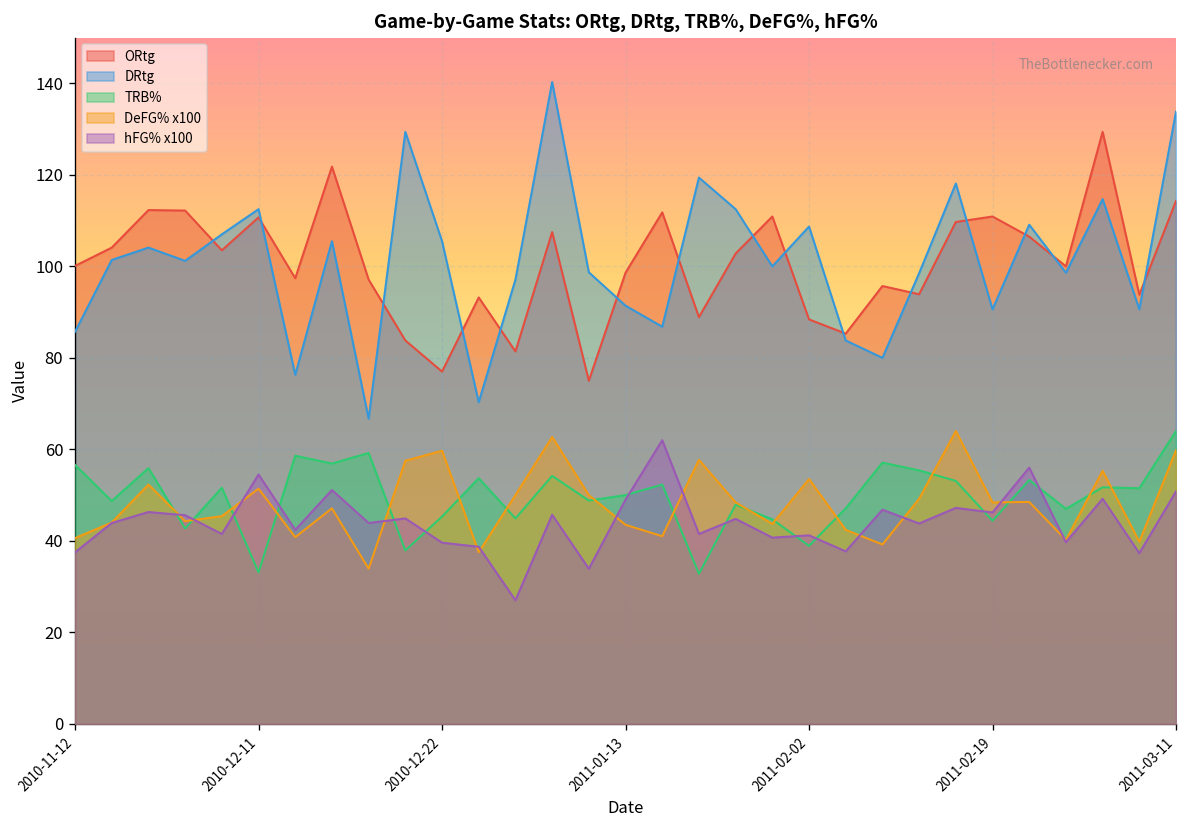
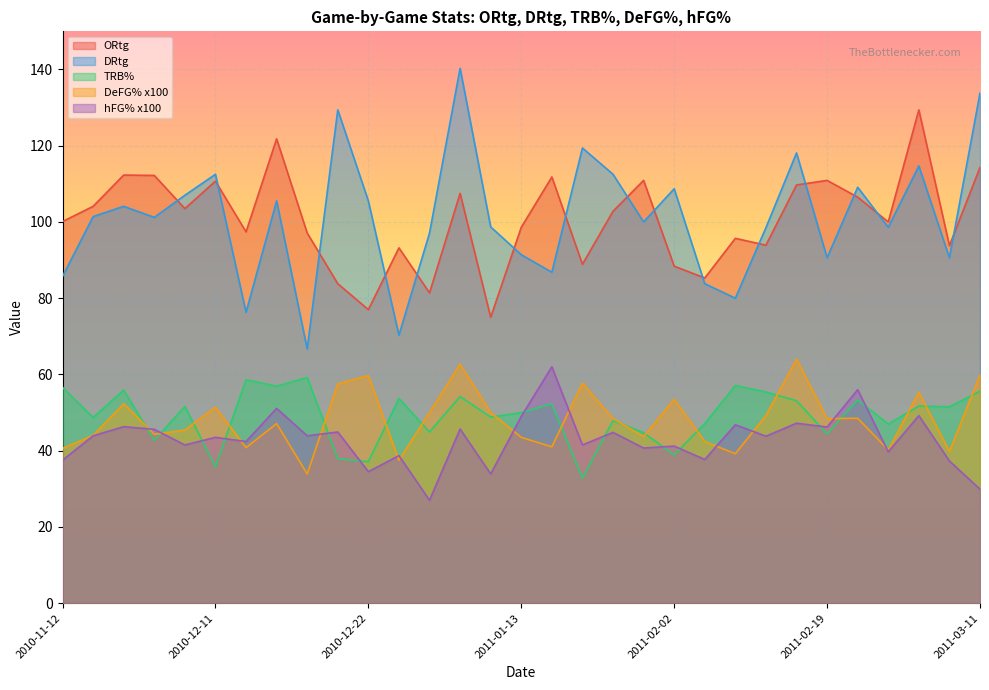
  {
    "ORtg": {
      "2010-11-12": 100,
      "2010-12-11": 111,
      "2010-12-22": 77,
      "2011-01-13": 99,
      "2011-02-02": 88,
      "2011-02-19": 111,
      "2011-03-11": 114
    },
    "DRtg": {
      "2010-11-12": 86,
      "2010-12-11": 113,
      "2010-12-22": 106,
      "2011-01-13": 91,
      "2011-02-02": 109,
      "2011-02-19": 91,
      "2011-03-11": 134
    },
    "TRB%": {
      "2010-11-12": 57,
-     "2010-12-11": 33,
-     "2010-12-22": 45,
+     "2010-12-11": 36,
+     "2010-12-22": 37,
      "2011-01-13": 50,
      "2011-02-02": 39,
      "2011-02-19": 44,
-     "2011-03-11": 64
+     "2011-03-11": 56
    },
    "DeFG% x100": {
      "2010-11-12": 41,
      "2010-12-11": 51,
      "2010-12-22": 60,
      "2011-01-13": 44,
      "2011-02-02": 54,
      "2011-02-19": 48,
      "2011-03-11": 60
    },
    "hFG% x100": {
      "2010-11-12": 38,
-     "2010-12-11": 55,
-     "2010-12-22": 40,
+     "2010-12-11": 44,
+     "2010-12-22": 35,
      "2011-01-13": 49,
      "2011-02-02": 41,
      "2011-02-19": 46,
-     "2011-03-11": 51
+     "2011-03-11": 30
    }
  }
